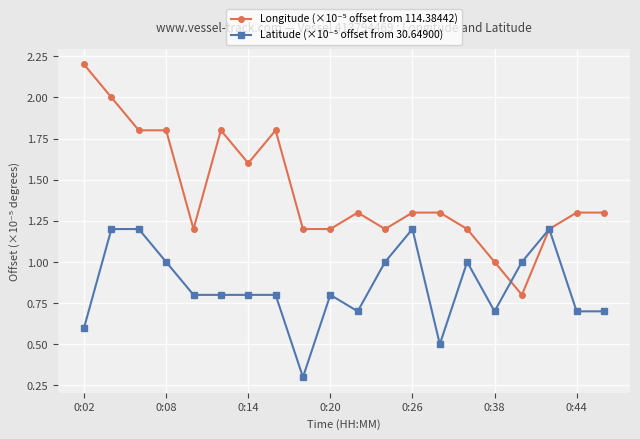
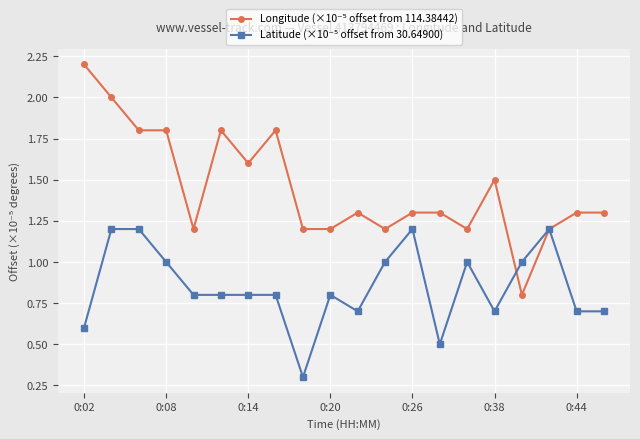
  {
    "Longitude (×10⁻⁵ offset from 114.38442)": {
      "0:02": 2.20,
      "0:08": 1.80,
      "0:14": 1.60,
      "0:20": 1.20,
      "0:26": 1.30,
-     "0:38": 1.00,
+     "0:38": 1.50,
      "0:44": 1.30
    },
    "Latitude (×10⁻⁵ offset from 30.64900)": {
      "0:02": 0.60,
      "0:08": 1.00,
      "0:14": 0.80,
      "0:20": 0.80,
      "0:26": 1.20,
      "0:38": 0.70,
      "0:44": 0.70
    }
  }
